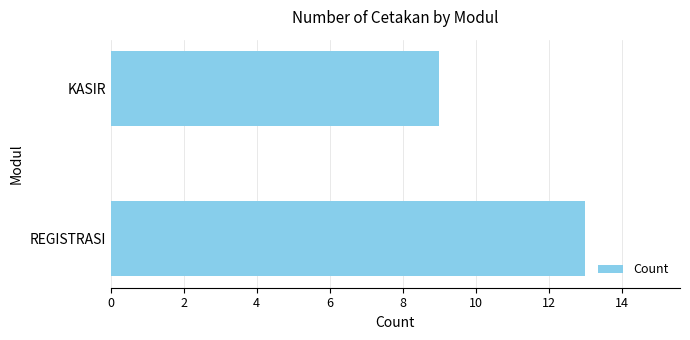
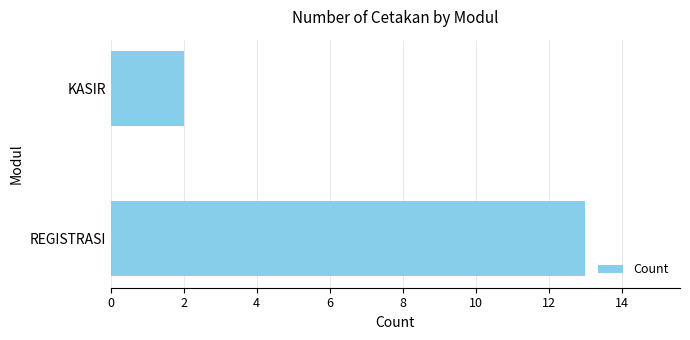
  {
-   "KASIR": 9,
+   "KASIR": 2,
    "REGISTRASI": 13
  }
